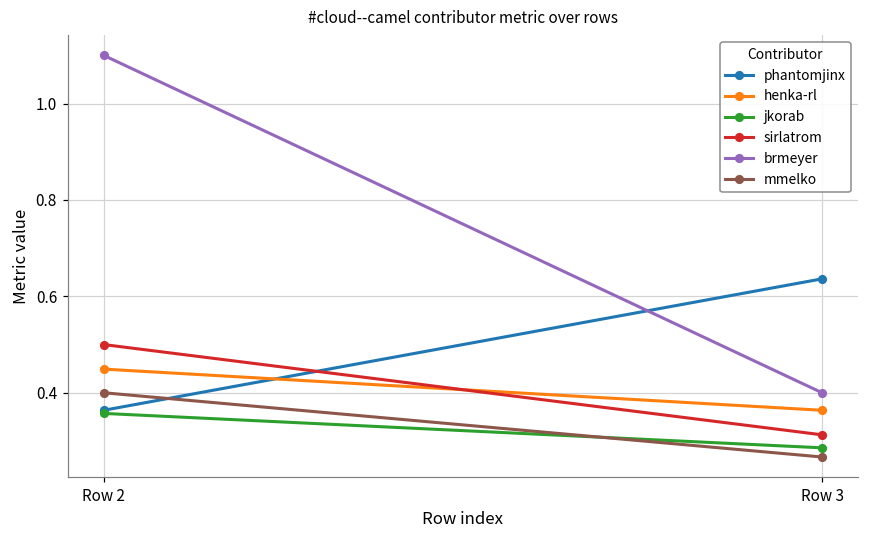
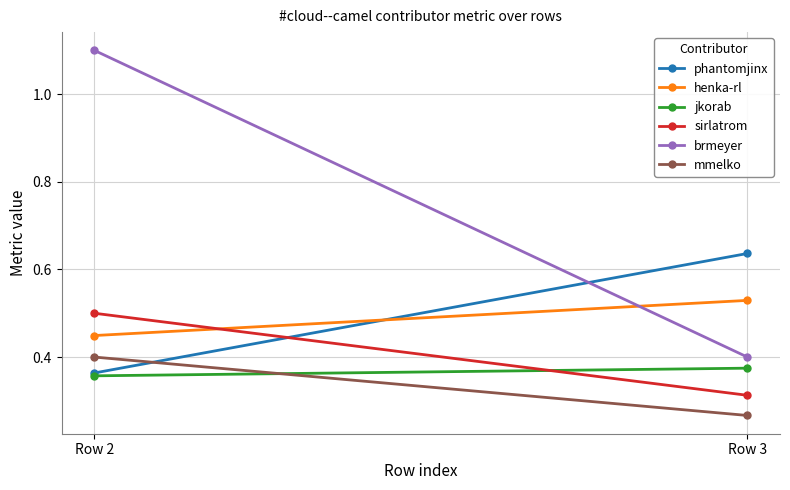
  {
    "phantomjinx": {
      "Row 2": 0.36,
      "Row 3": 0.64
    },
    "henka-rl": {
      "Row 2": 0.45,
-     "Row 3": 0.36
+     "Row 3": 0.53
    },
    "jkorab": {
      "Row 2": 0.36,
-     "Row 3": 0.29
+     "Row 3": 0.37
    },
    "sirlatrom": {
      "Row 2": 0.50,
      "Row 3": 0.31
    },
    "brmeyer": {
      "Row 2": 1.10,
      "Row 3": 0.40
    },
    "mmelko": {
      "Row 2": 0.40,
      "Row 3": 0.27
    }
  }
